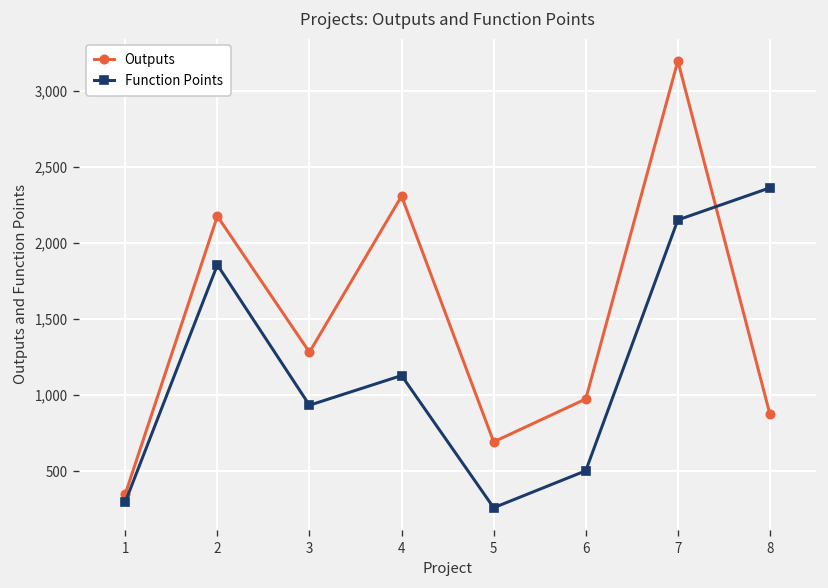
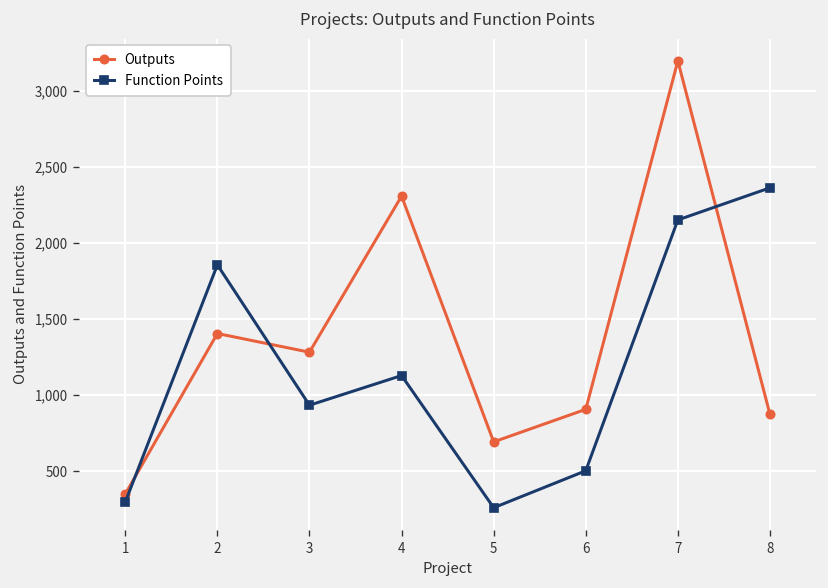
  {
    "Outputs": {
      "1": "350",
-     "2": "2,180",
+     "2": "1,410",
      "3": "1,280",
      "4": "2,310",
      "5": "690",
-     "6": "980",
+     "6": "910",
      "7": "3,200",
      "8": "870"
    },
    "Function Points": {
      "1": "300",
      "2": "1,860",
      "3": "930",
      "4": "1,130",
      "5": "260",
      "6": "500",
      "7": "2,150",
      "8": "2,360"
    }
  }
